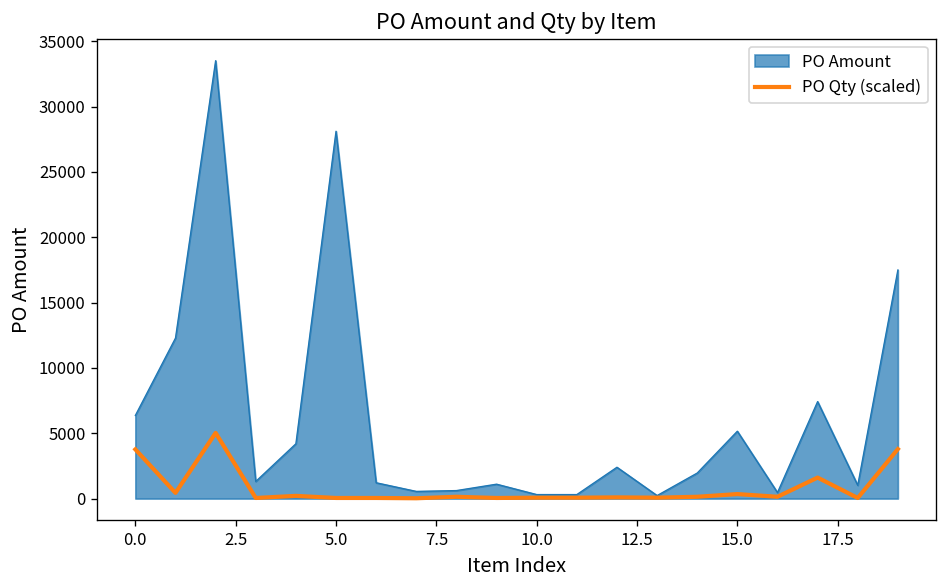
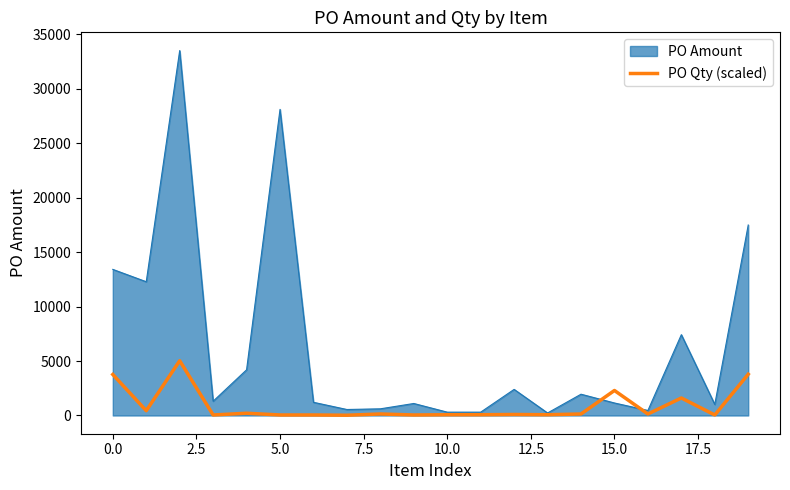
  {
    "PO Amount": {
-     "0.0": 6400,
+     "0.0": 13400,
      "5.0": 28100,
      "10.0": 300,
-     "15.0": 5200
+     "15.0": 1100
    },
    "PO Qty (scaled)": {
      "0.0": 3800,
      "5.0": 0,
      "10.0": 100,
-     "15.0": 300
+     "15.0": 2300
    }
  }
